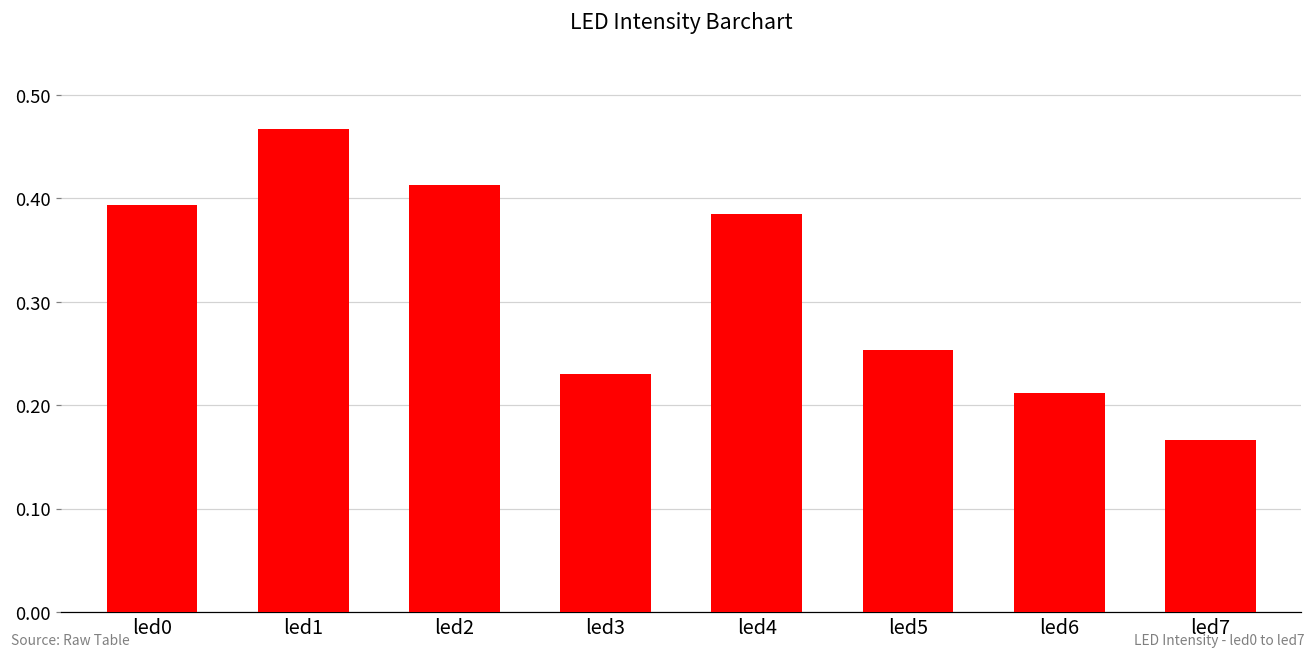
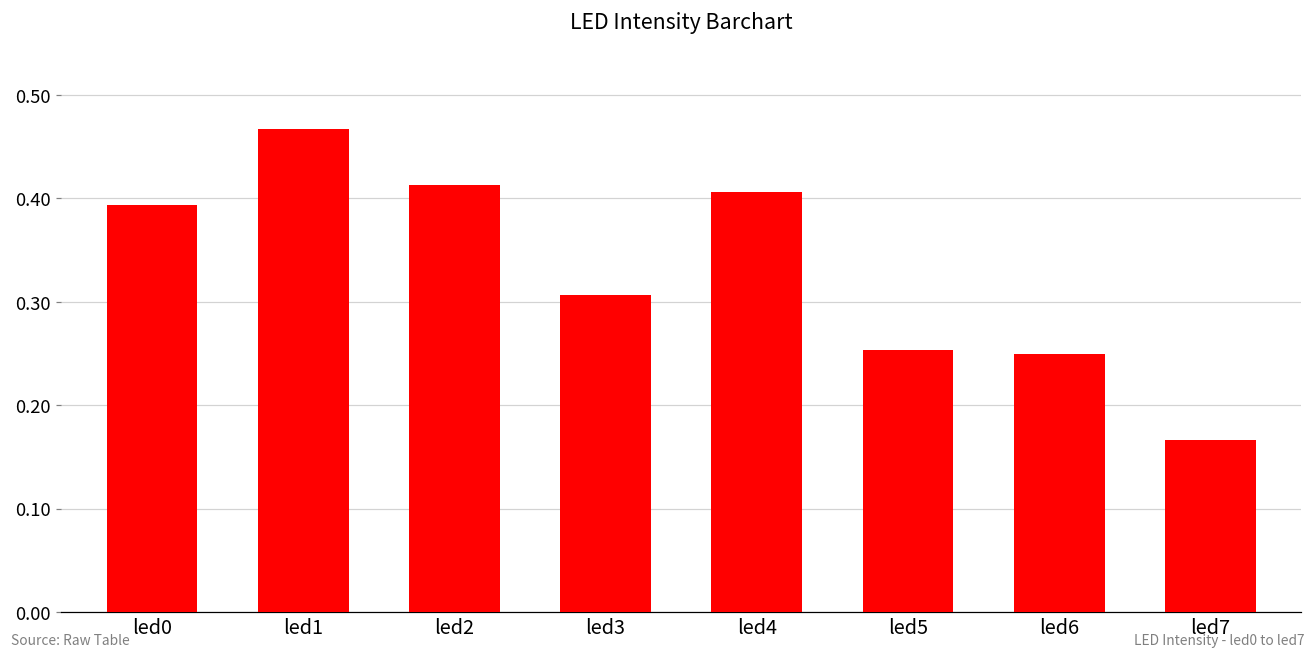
  {
    "led0": 0.39,
    "led1": 0.47,
    "led2": 0.41,
-   "led3": 0.23,
-   "led4": 0.38,
+   "led3": 0.31,
+   "led4": 0.41,
    "led5": 0.25,
-   "led6": 0.21,
+   "led6": 0.25,
    "led7": 0.17
  }
